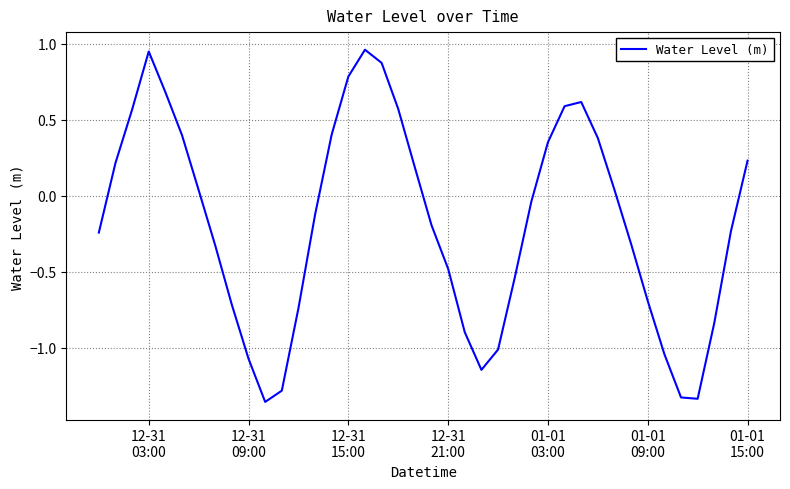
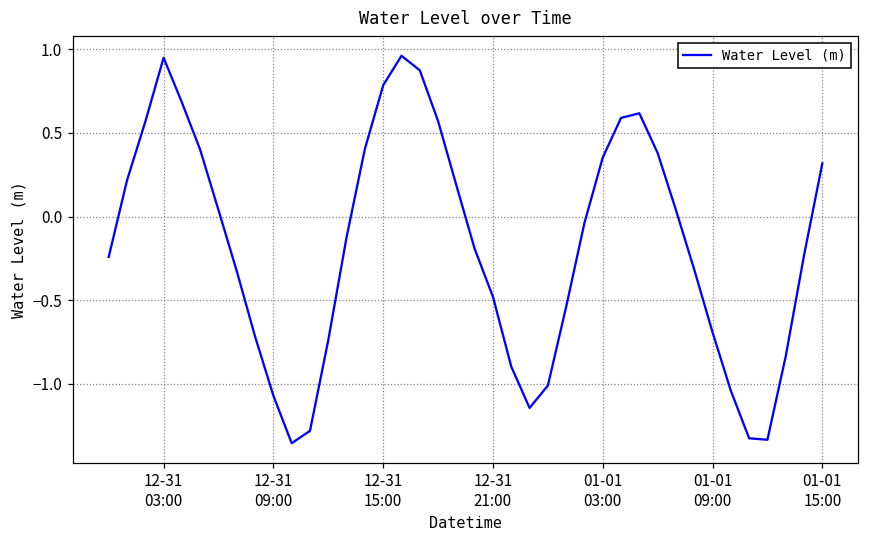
  {
    "12-31 03:00": 0.95,
    "12-31 09:00": -1.07,
    "12-31 15:00": 0.79,
    "12-31 21:00": -0.48,
    "01-01 03:00": 0.35,
    "01-01 09:00": -0.69,
-   "01-01 15:00": 0.23
+   "01-01 15:00": 0.32
  }
